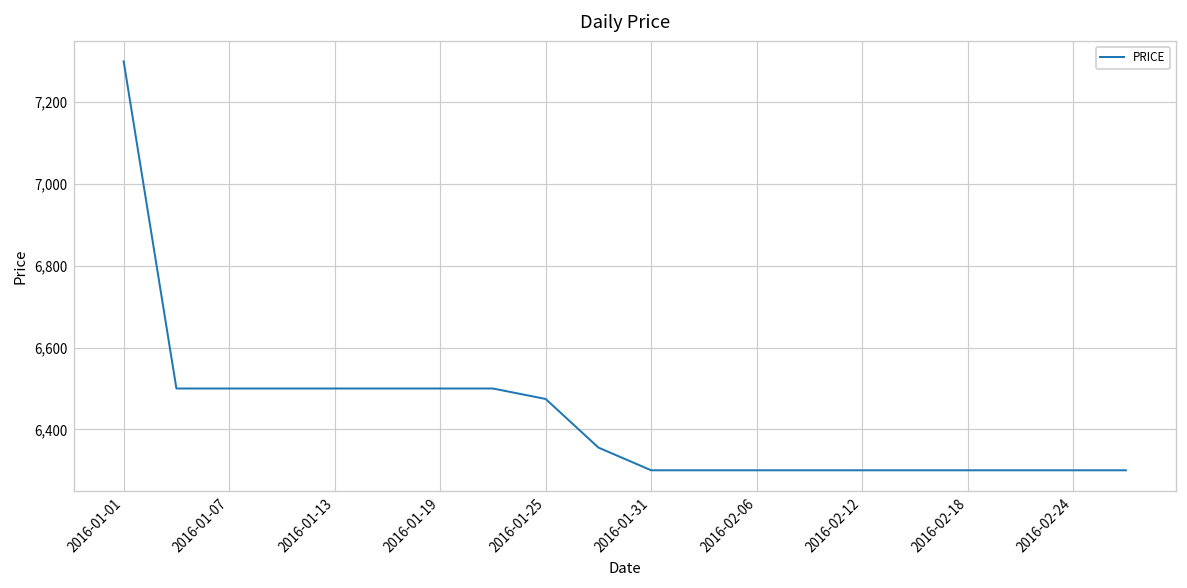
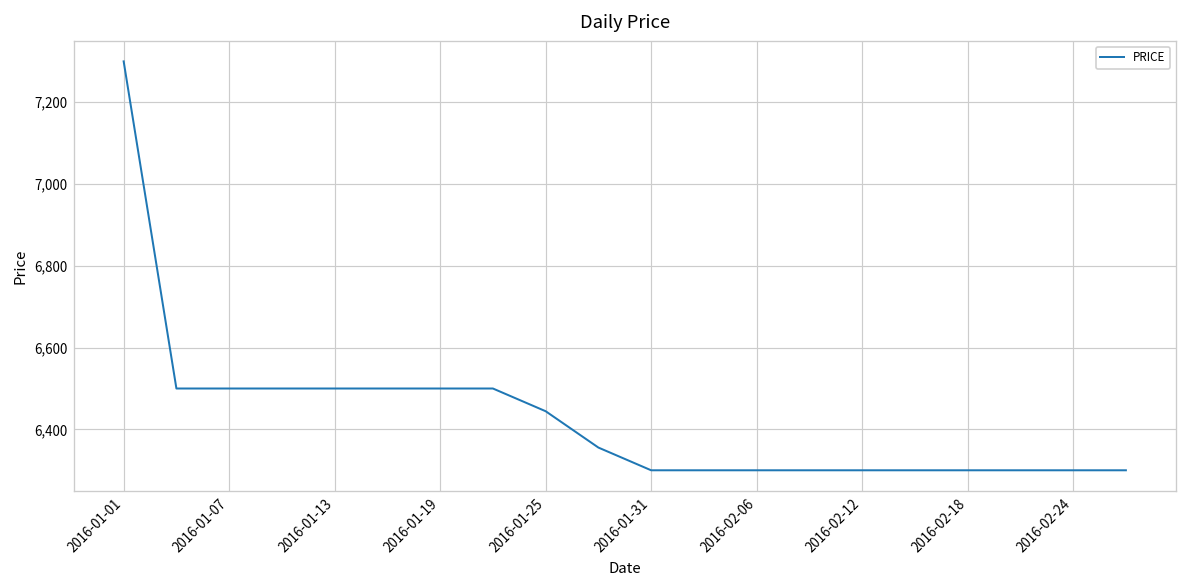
  {
    "2016-01-01": "7,300",
    "2016-01-07": "6,500",
    "2016-01-13": "6,500",
    "2016-01-19": "6,500",
-   "2016-01-25": "6,470",
+   "2016-01-25": "6,440",
    "2016-01-31": "6,300",
    "2016-02-06": "6,300",
    "2016-02-12": "6,300",
    "2016-02-18": "6,300",
    "2016-02-24": "6,300"
  }
